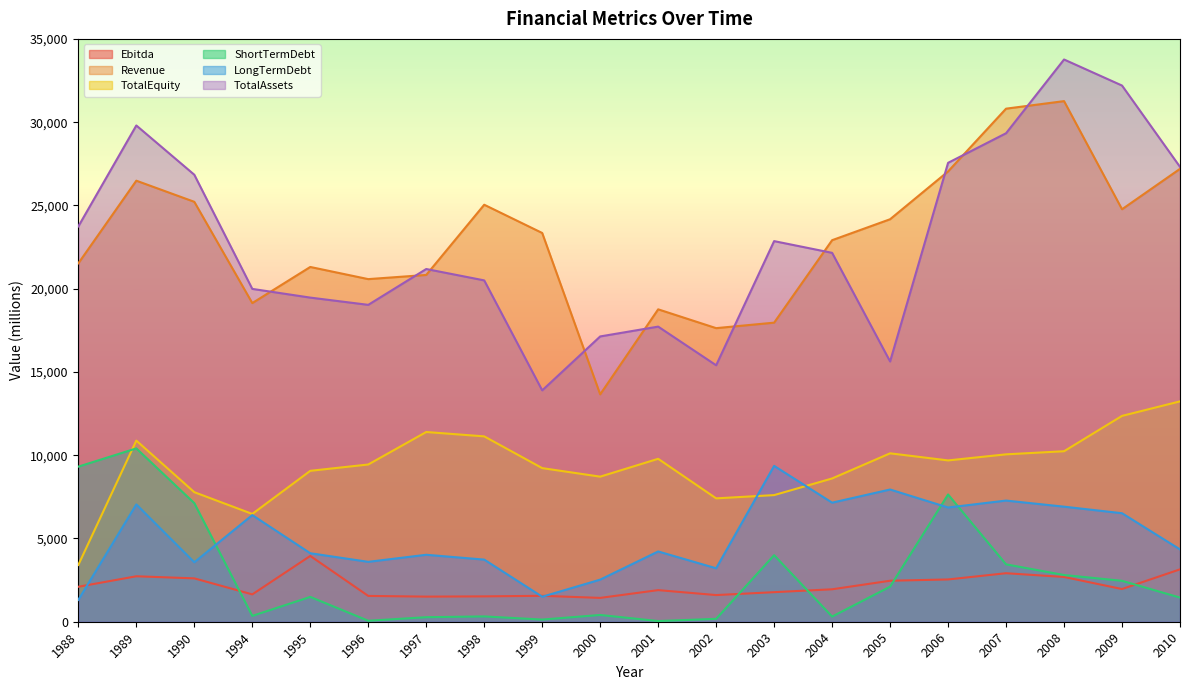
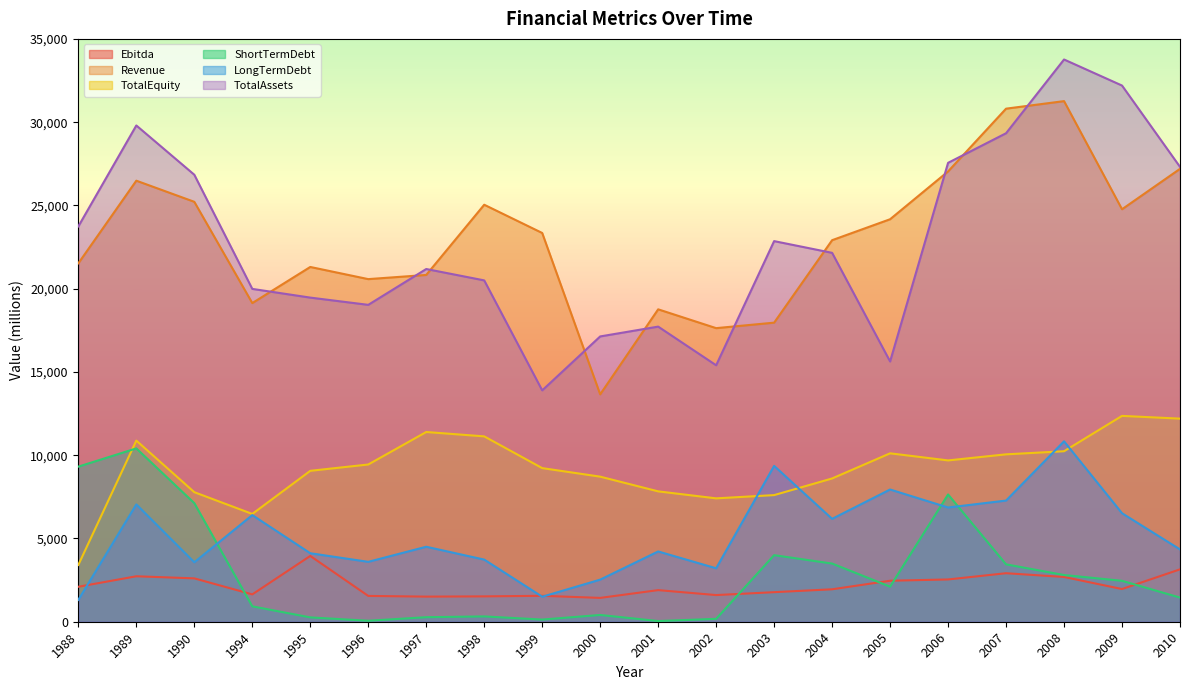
  {
    "TotalEquity": {
      "1988": "3,400",
      "1989": "10,900",
      "1990": "7,800",
      "1995": "9,100",
      "1996": "9,400",
      "1997": "11,400",
      "1998": "11,100",
      "1999": "9,200",
      "2000": "8,700",
-     "2001": "9,800",
+     "2001": "7,800",
      "2002": "7,400",
      "2003": "7,600",
      "2004": "8,600",
      "2005": "10,100",
      "2006": "9,700",
      "2007": "10,100",
      "2008": "10,200",
      "2009": "12,400",
-     "2010": "13,200"
+     "2010": "12,200"
    },
    "ShortTermDebt": {
      "1988": "9,300",
      "1989": "10,400",
      "1990": "7,100",
-     "1994": "400",
-     "1995": "1,500",
+     "1994": "900",
+     "1995": "300",
      "1996": "100",
      "1997": "300",
      "1998": "300",
      "1999": "100",
      "2000": "400",
      "2001": "0",
      "2002": "200",
      "2003": "4,000",
-     "2004": "300",
+     "2004": "3,500",
      "2005": "2,100",
      "2006": "7,600",
      "2007": "3,400",
      "2009": "2,500",
      "2010": "1,400"
    },
    "LongTermDebt": {
      "1988": "1,300",
      "1989": "7,000",
      "1990": "3,600",
      "1995": "4,100",
      "1996": "3,600",
-     "1997": "4,000",
+     "1997": "4,500",
      "1998": "3,700",
      "2000": "2,500",
      "2001": "4,200",
      "2002": "3,200",
      "2003": "9,400",
-     "2004": "7,200",
+     "2004": "6,200",
      "2005": "7,900",
      "2006": "6,900",
      "2007": "7,300",
-     "2008": "6,900",
+     "2008": "10,800",
      "2009": "6,500",
      "2010": "4,300"
    },
    "TotalAssets": {
      "1988": "23,700",
      "1989": "29,800",
      "1990": "26,800",
      "1994": "20,000",
      "1995": "19,500",
      "1996": "19,000",
      "1997": "21,200",
      "1998": "20,500",
      "1999": "13,900",
      "2000": "17,100",
      "2001": "17,700",
      "2002": "15,400",
      "2003": "22,900",
      "2004": "22,200",
      "2005": "15,600",
      "2006": "27,600",
      "2007": "29,300",
      "2008": "33,800",
      "2009": "32,200"
    }
  }
